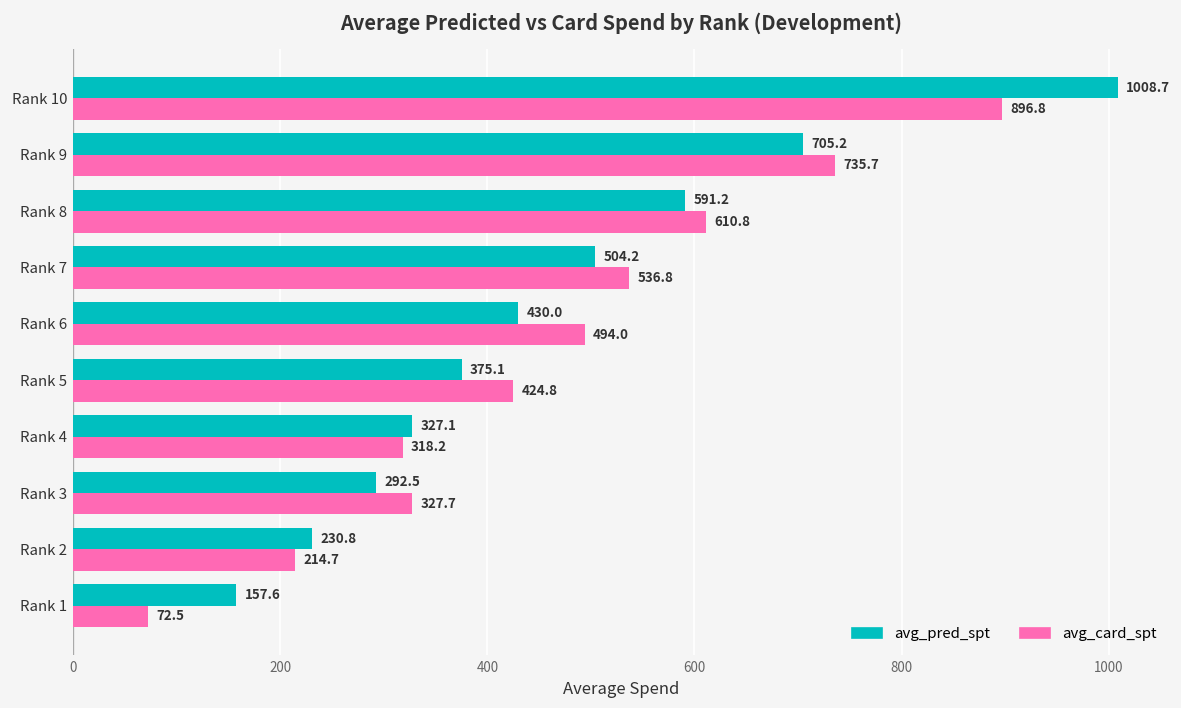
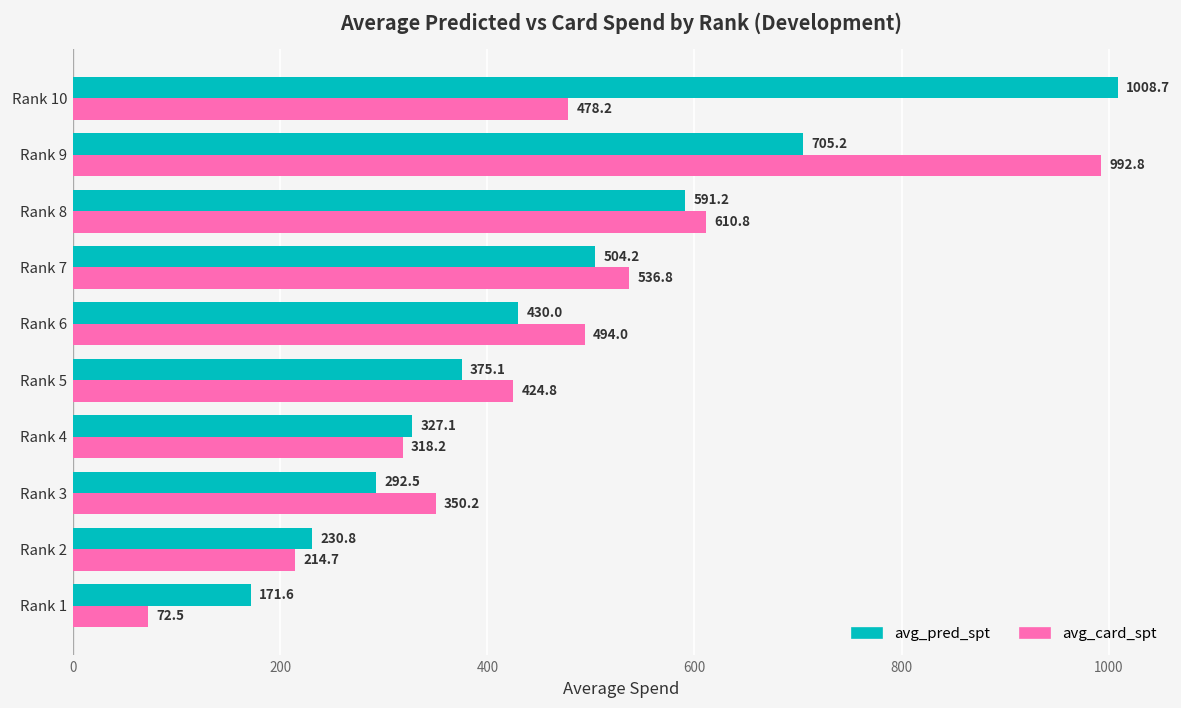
  {
    "avg_pred_spt": {
      "Rank 10": 1008.7,
      "Rank 9": 705.2,
      "Rank 8": 591.2,
      "Rank 7": 504.2,
      "Rank 6": 430.0,
      "Rank 5": 375.1,
      "Rank 4": 327.1,
      "Rank 3": 292.5,
      "Rank 2": 230.8,
-     "Rank 1": 157.6
+     "Rank 1": 171.6
    },
    "avg_card_spt": {
-     "Rank 10": 896.8,
-     "Rank 9": 735.7,
+     "Rank 10": 478.2,
+     "Rank 9": 992.8,
      "Rank 8": 610.8,
      "Rank 7": 536.8,
      "Rank 6": 494.0,
      "Rank 5": 424.8,
      "Rank 4": 318.2,
-     "Rank 3": 327.7,
+     "Rank 3": 350.2,
      "Rank 2": 214.7,
      "Rank 1": 72.5
    }
  }
